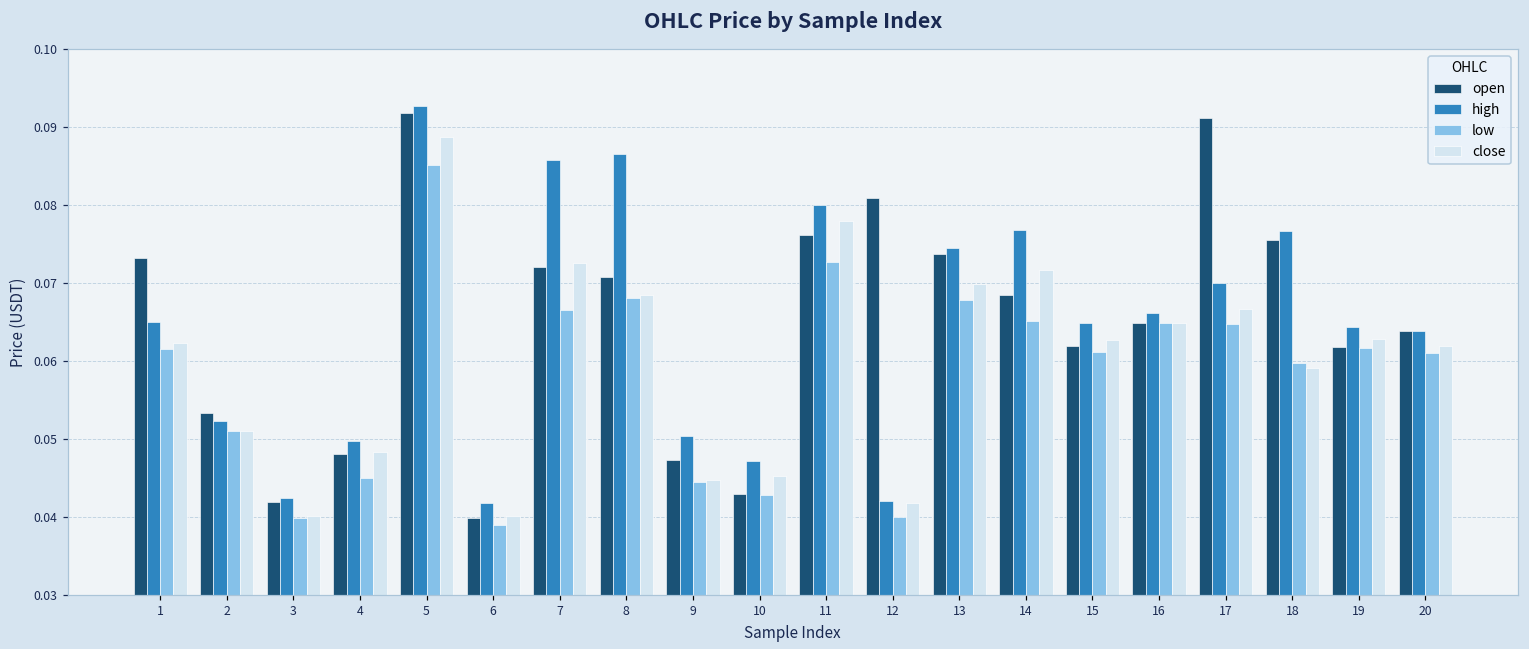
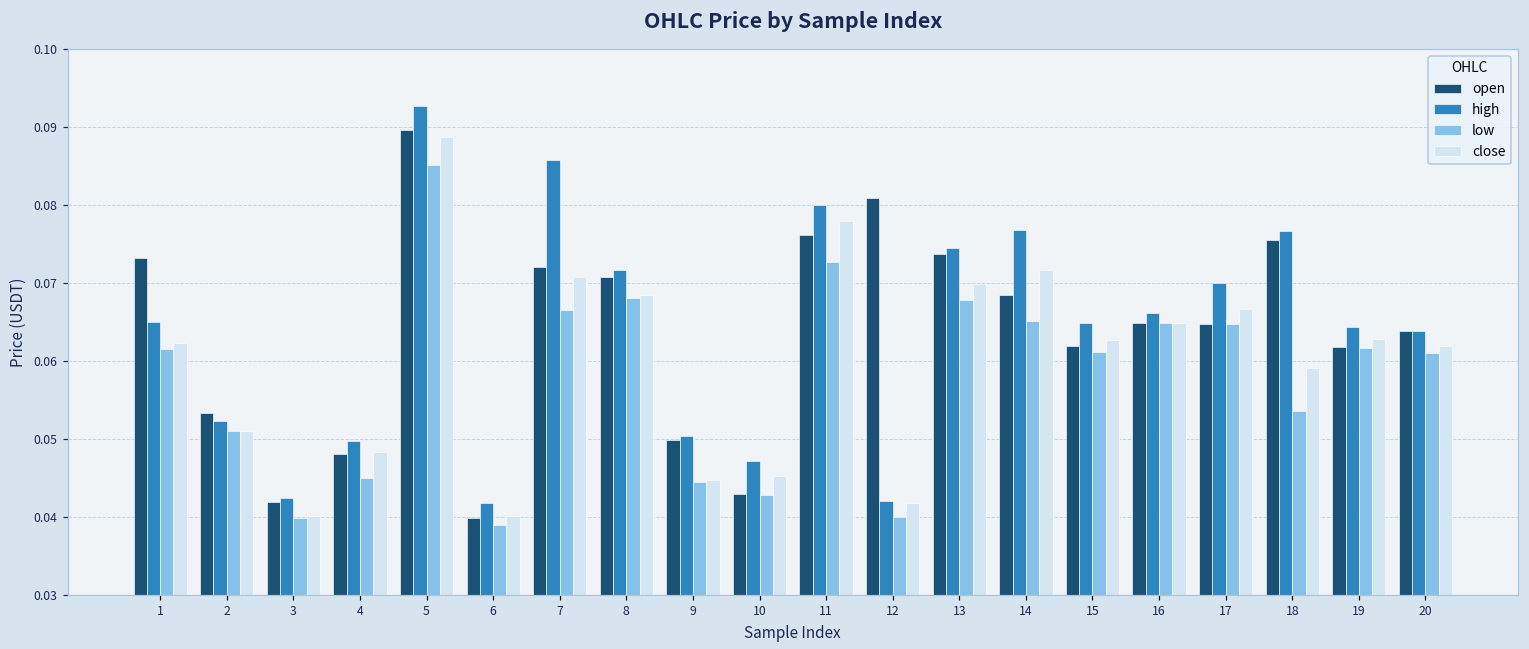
  {
    "open": {
      "1": 0.073,
      "2": 0.053,
      "3": 0.042,
      "4": 0.048,
-     "5": 0.092,
+     "5": 0.090,
      "6": 0.040,
      "7": 0.072,
      "8": 0.071,
-     "9": 0.047,
+     "9": 0.050,
      "10": 0.043,
      "11": 0.076,
      "12": 0.081,
      "13": 0.074,
      "14": 0.068,
      "15": 0.062,
      "16": 0.065,
-     "17": 0.091,
+     "17": 0.065,
      "18": 0.075,
      "19": 0.062,
      "20": 0.064
    },
    "high": {
      "1": 0.065,
      "2": 0.052,
      "3": 0.042,
      "4": 0.050,
      "5": 0.093,
      "6": 0.042,
      "7": 0.086,
-     "8": 0.086,
+     "8": 0.072,
      "9": 0.050,
      "10": 0.047,
      "11": 0.080,
      "12": 0.042,
      "13": 0.075,
      "14": 0.077,
      "15": 0.065,
      "16": 0.066,
      "17": 0.070,
      "18": 0.077,
      "19": 0.064,
      "20": 0.064
    },
    "low": {
      "1": 0.062,
      "2": 0.051,
      "3": 0.040,
      "4": 0.045,
      "5": 0.085,
      "6": 0.039,
      "7": 0.067,
      "8": 0.068,
      "9": 0.044,
      "10": 0.043,
      "11": 0.073,
      "12": 0.040,
      "13": 0.068,
      "14": 0.065,
      "15": 0.061,
      "16": 0.065,
      "17": 0.065,
-     "18": 0.060,
+     "18": 0.054,
      "19": 0.062,
      "20": 0.061
    },
    "close": {
      "1": 0.062,
      "2": 0.051,
      "3": 0.040,
      "4": 0.048,
      "5": 0.089,
      "6": 0.040,
-     "7": 0.073,
+     "7": 0.071,
      "8": 0.068,
      "9": 0.045,
      "10": 0.045,
      "11": 0.078,
      "12": 0.042,
      "13": 0.070,
      "14": 0.072,
      "15": 0.063,
      "16": 0.065,
      "17": 0.067,
      "18": 0.059,
      "19": 0.063,
      "20": 0.062
    }
  }
